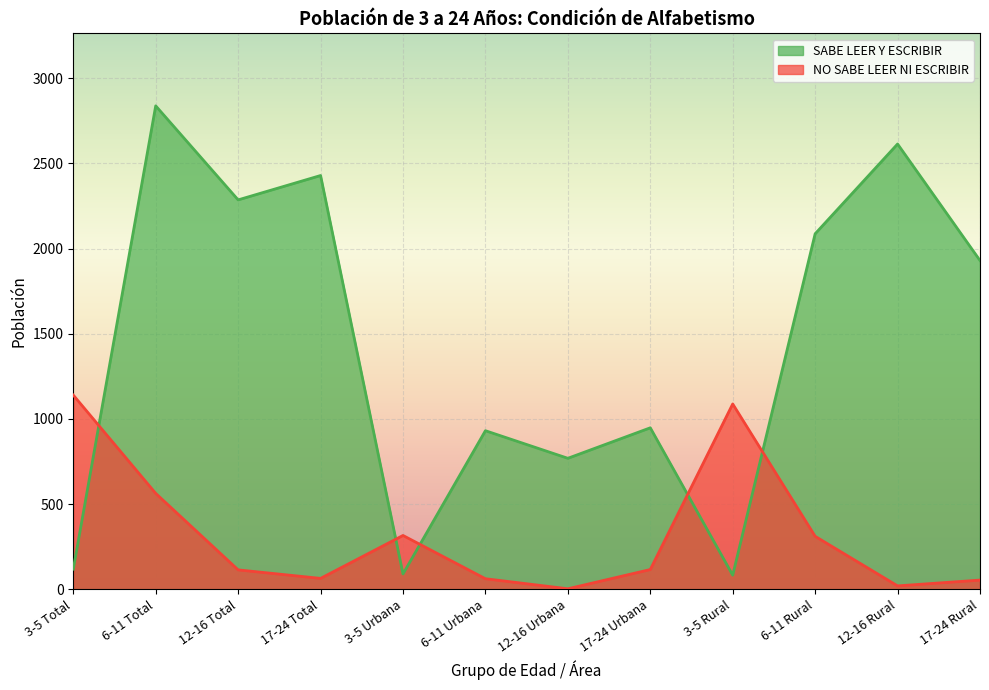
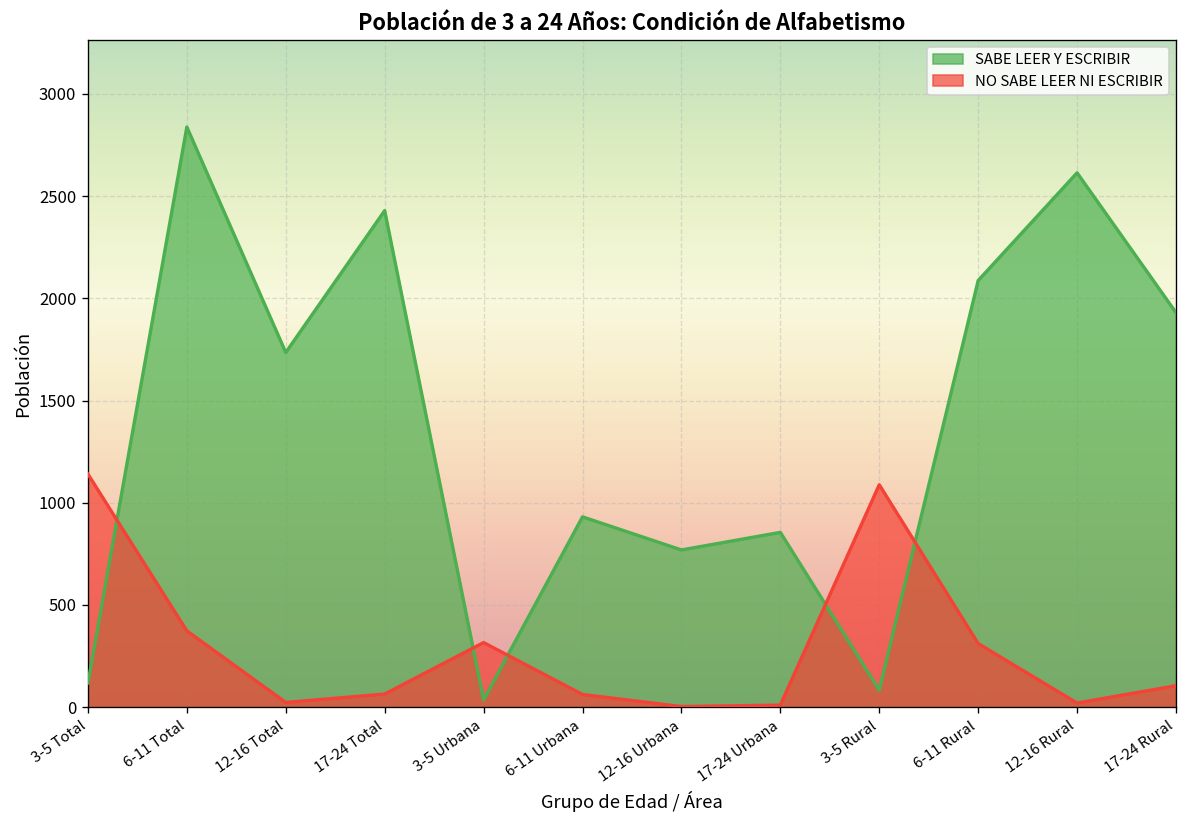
  {
    "SABE LEER Y ESCRIBIR": {
      "3-5 Total": 120,
      "6-11 Total": 2840,
-     "12-16 Total": 2290,
+     "12-16 Total": 1740,
      "17-24 Total": 2430,
-     "3-5 Urbana": 90,
+     "3-5 Urbana": 40,
      "6-11 Urbana": 930,
      "12-16 Urbana": 770,
-     "17-24 Urbana": 950,
+     "17-24 Urbana": 860,
      "3-5 Rural": 80,
      "6-11 Rural": 2090,
      "12-16 Rural": 2610,
      "17-24 Rural": 1930
    },
    "NO SABE LEER NI ESCRIBIR": {
      "3-5 Total": 1140,
-     "6-11 Total": 560,
-     "12-16 Total": 110,
+     "6-11 Total": 370,
+     "12-16 Total": 20,
      "17-24 Total": 60,
      "3-5 Urbana": 320,
      "6-11 Urbana": 60,
      "12-16 Urbana": 0,
-     "17-24 Urbana": 120,
+     "17-24 Urbana": 10,
      "3-5 Rural": 1090,
      "6-11 Rural": 310,
      "12-16 Rural": 20,
-     "17-24 Rural": 50
+     "17-24 Rural": 110
    }
  }
